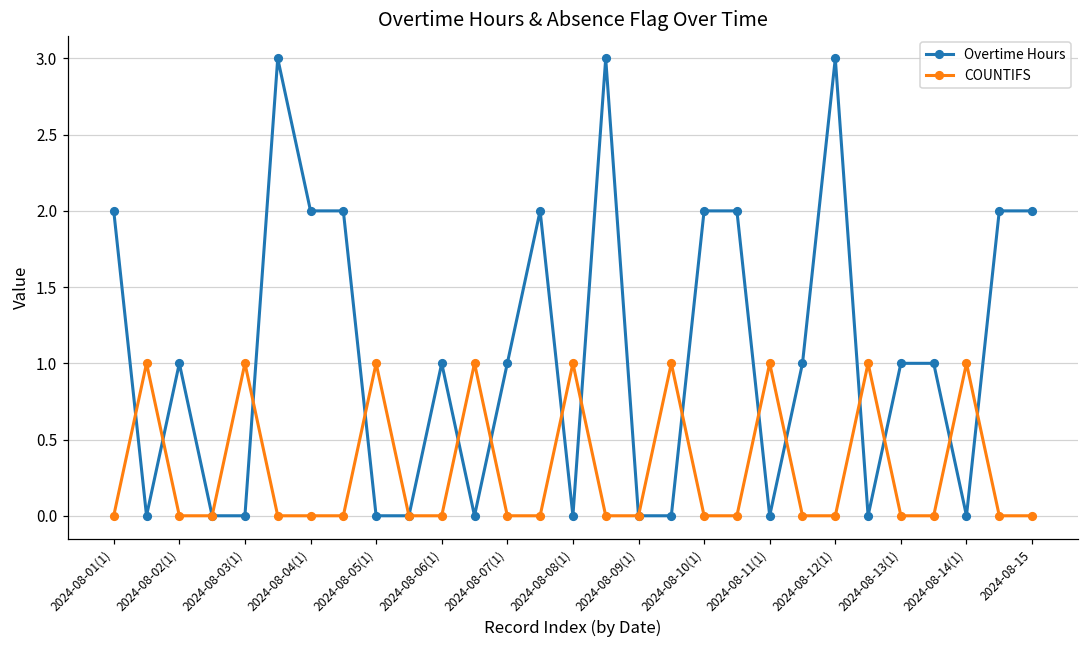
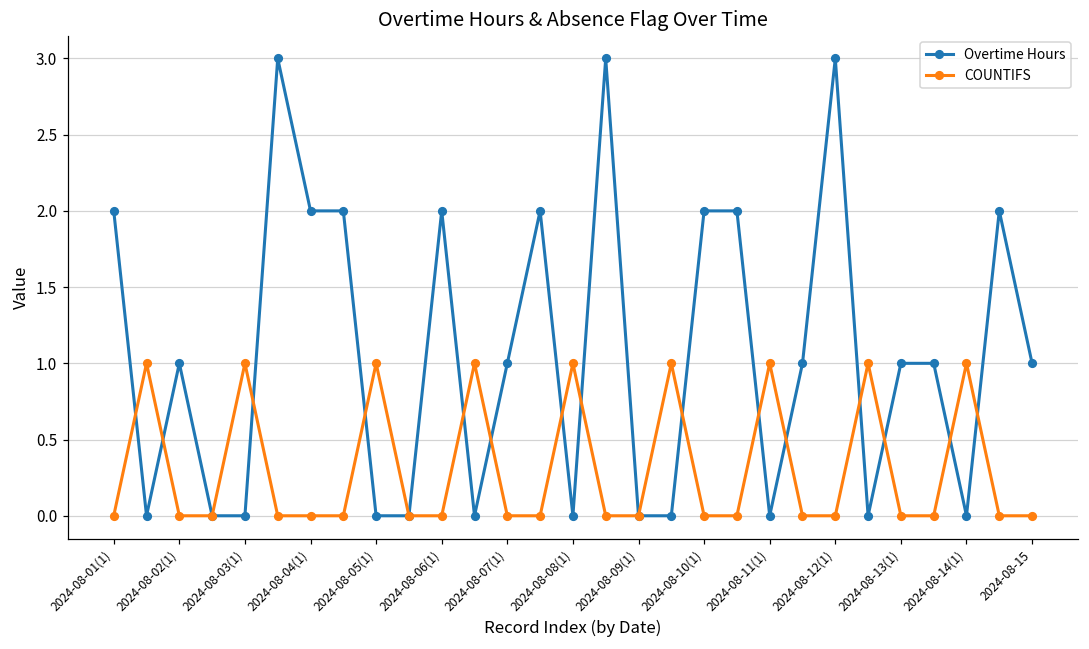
  {
    "Overtime Hours": {
      "2024-08-01(1)": 2,
      "2024-08-02(1)": 1,
      "2024-08-03(1)": 0,
      "2024-08-04(1)": 2,
      "2024-08-05(1)": 0,
-     "2024-08-06(1)": 1,
+     "2024-08-06(1)": 2,
      "2024-08-07(1)": 1,
      "2024-08-08(1)": 0,
      "2024-08-10(1)": 2,
      "2024-08-11(1)": 0,
      "2024-08-12(1)": 3,
      "2024-08-13(1)": 1,
      "2024-08-14(1)": 0,
-     "2024-08-15": 2
+     "2024-08-15": 1
    },
    "COUNTIFS": {
      "2024-08-01(1)": 0,
      "2024-08-02(1)": 0,
      "2024-08-03(1)": 1,
      "2024-08-04(1)": 0,
      "2024-08-05(1)": 1,
      "2024-08-06(1)": 0,
      "2024-08-07(1)": 0,
      "2024-08-08(1)": 1,
      "2024-08-10(1)": 0,
      "2024-08-11(1)": 1,
      "2024-08-12(1)": 0,
      "2024-08-13(1)": 0,
      "2024-08-14(1)": 1,
      "2024-08-15": 0
    }
  }
